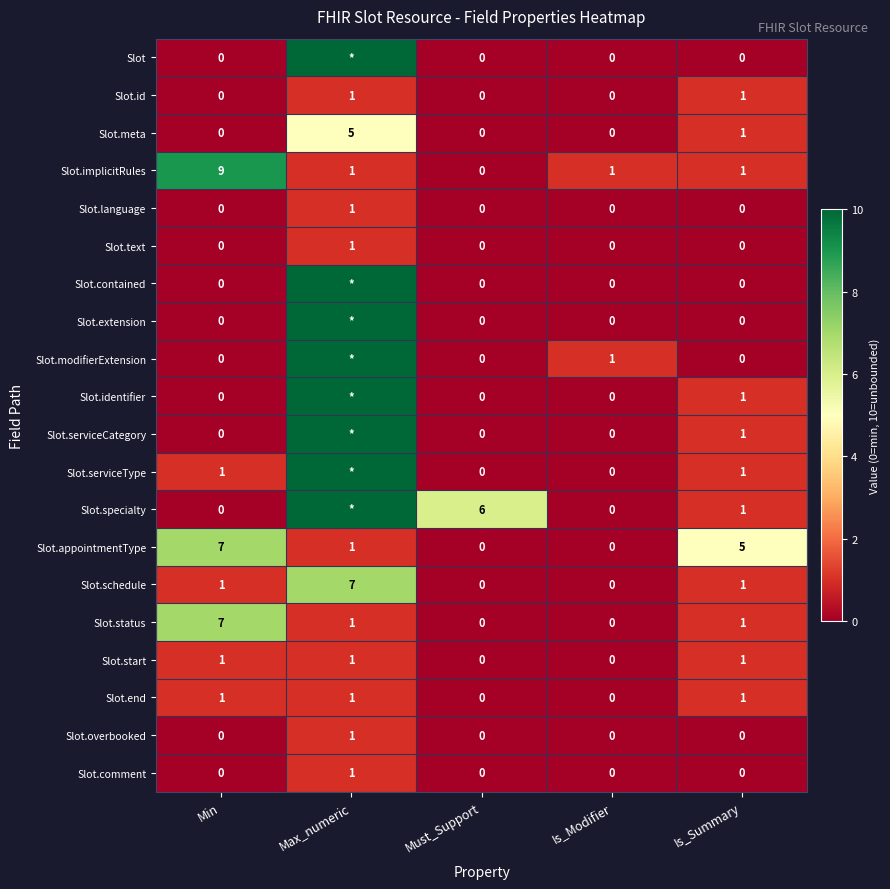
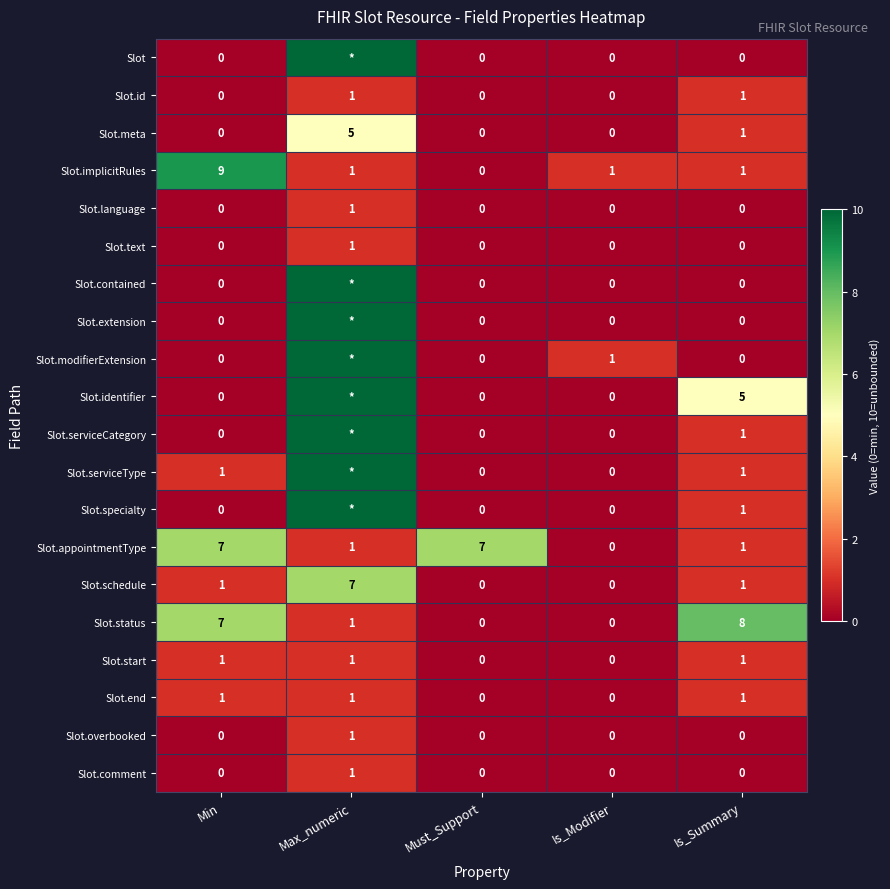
  {
    "Slot": {
      "Min": 0,
      "Must_Support": 0,
      "Is_Modifier": 0,
      "Is_Summary": 0
    },
    "Slot.id": {
      "Min": 0,
      "Max_numeric": 1,
      "Must_Support": 0,
      "Is_Modifier": 0,
      "Is_Summary": 1
    },
    "Slot.meta": {
      "Min": 0,
      "Max_numeric": 5,
      "Must_Support": 0,
      "Is_Modifier": 0,
      "Is_Summary": 1
    },
    "Slot.implicitRules": {
      "Min": 9,
      "Max_numeric": 1,
      "Must_Support": 0,
      "Is_Modifier": 1,
      "Is_Summary": 1
    },
    "Slot.language": {
      "Min": 0,
      "Max_numeric": 1,
      "Must_Support": 0,
      "Is_Modifier": 0,
      "Is_Summary": 0
    },
    "Slot.text": {
      "Min": 0,
      "Max_numeric": 1,
      "Must_Support": 0,
      "Is_Modifier": 0,
      "Is_Summary": 0
    },
    "Slot.contained": {
      "Min": 0,
      "Must_Support": 0,
      "Is_Modifier": 0,
      "Is_Summary": 0
    },
    "Slot.extension": {
      "Min": 0,
      "Must_Support": 0,
      "Is_Modifier": 0,
      "Is_Summary": 0
    },
    "Slot.modifierExtension": {
      "Min": 0,
      "Must_Support": 0,
      "Is_Modifier": 1,
      "Is_Summary": 0
    },
    "Slot.identifier": {
      "Min": 0,
      "Must_Support": 0,
      "Is_Modifier": 0,
-     "Is_Summary": 1
+     "Is_Summary": 5
    },
    "Slot.serviceCategory": {
      "Min": 0,
      "Must_Support": 0,
      "Is_Modifier": 0,
      "Is_Summary": 1
    },
    "Slot.serviceType": {
      "Min": 1,
      "Must_Support": 0,
      "Is_Modifier": 0,
      "Is_Summary": 1
    },
    "Slot.specialty": {
      "Min": 0,
-     "Must_Support": 6,
+     "Must_Support": 0,
      "Is_Modifier": 0,
      "Is_Summary": 1
    },
    "Slot.appointmentType": {
      "Min": 7,
      "Max_numeric": 1,
-     "Must_Support": 0,
+     "Must_Support": 7,
      "Is_Modifier": 0,
-     "Is_Summary": 5
+     "Is_Summary": 1
    },
    "Slot.schedule": {
      "Min": 1,
      "Max_numeric": 7,
      "Must_Support": 0,
      "Is_Modifier": 0,
      "Is_Summary": 1
    },
    "Slot.status": {
      "Min": 7,
      "Max_numeric": 1,
      "Must_Support": 0,
      "Is_Modifier": 0,
-     "Is_Summary": 1
+     "Is_Summary": 8
    },
    "Slot.start": {
      "Min": 1,
      "Max_numeric": 1,
      "Must_Support": 0,
      "Is_Modifier": 0,
      "Is_Summary": 1
    },
    "Slot.end": {
      "Min": 1,
      "Max_numeric": 1,
      "Must_Support": 0,
      "Is_Modifier": 0,
      "Is_Summary": 1
    },
    "Slot.overbooked": {
      "Min": 0,
      "Max_numeric": 1,
      "Must_Support": 0,
      "Is_Modifier": 0,
      "Is_Summary": 0
    },
    "Slot.comment": {
      "Min": 0,
      "Max_numeric": 1,
      "Must_Support": 0,
      "Is_Modifier": 0,
      "Is_Summary": 0
    }
  }
